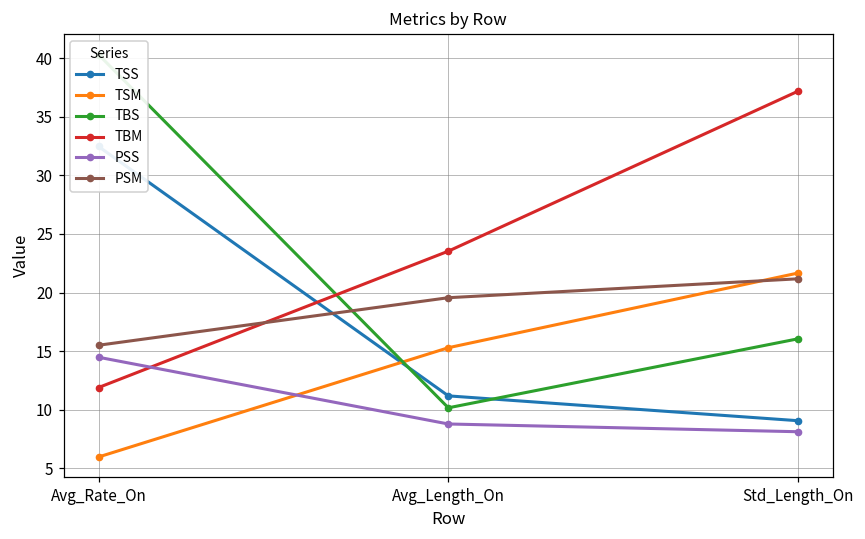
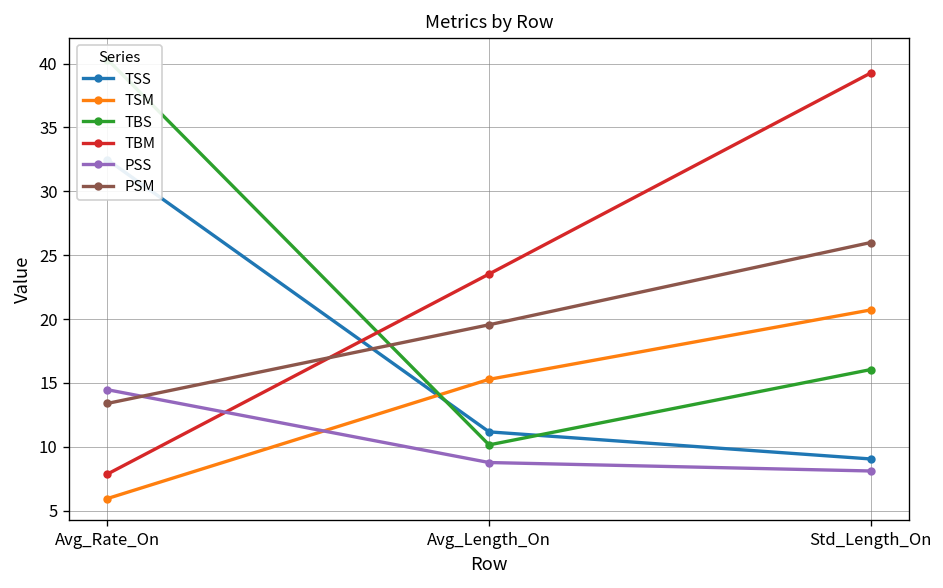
  {
    "TSS": {
      "Avg_Length_On": 11.2,
      "Std_Length_On": 9.1
    },
    "TSM": {
      "Avg_Rate_On": 6.0,
      "Avg_Length_On": 15.3,
-     "Std_Length_On": 21.7
+     "Std_Length_On": 20.7
    },
    "TBS": {
      "Avg_Length_On": 10.2,
      "Std_Length_On": 16.0
    },
    "TBM": {
-     "Avg_Rate_On": 11.9,
+     "Avg_Rate_On": 7.9,
      "Avg_Length_On": 23.5,
-     "Std_Length_On": 37.2
+     "Std_Length_On": 39.3
    },
    "PSS": {
      "Avg_Rate_On": 14.5,
      "Avg_Length_On": 8.8,
      "Std_Length_On": 8.1
    },
    "PSM": {
-     "Avg_Rate_On": 15.5,
+     "Avg_Rate_On": 13.4,
      "Avg_Length_On": 19.6,
-     "Std_Length_On": 21.2
+     "Std_Length_On": 26.0
    }
  }
